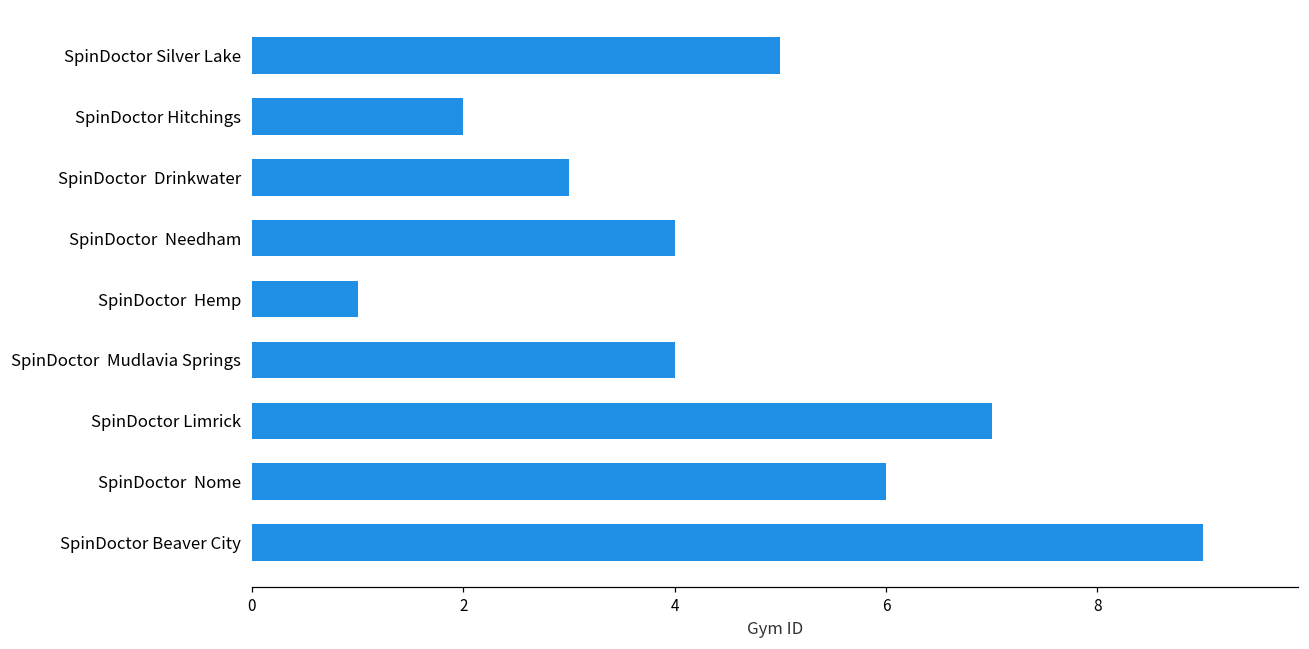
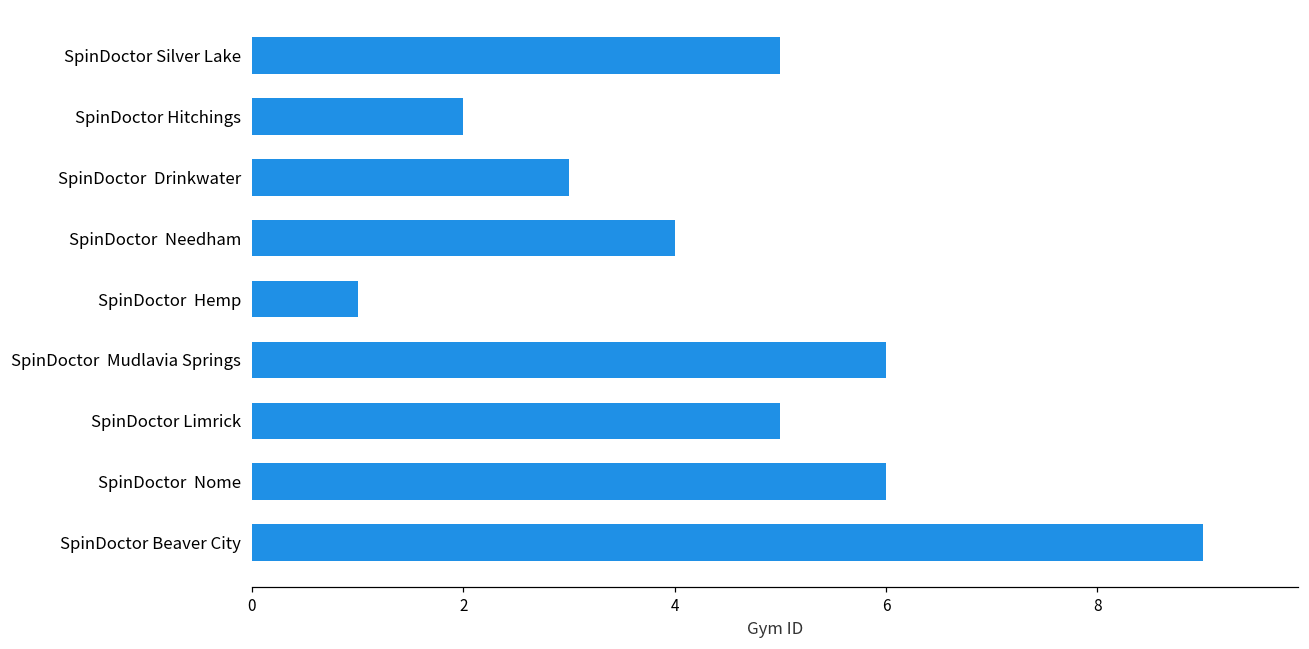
  {
    "SpinDoctor Silver Lake": 5,
    "SpinDoctor Hitchings": 2,
    "SpinDoctor Drinkwater": 3,
    "SpinDoctor Needham": 4,
    "SpinDoctor Hemp": 1,
-   "SpinDoctor Mudlavia Springs": 4,
-   "SpinDoctor Limrick": 7,
+   "SpinDoctor Mudlavia Springs": 6,
+   "SpinDoctor Limrick": 5,
    "SpinDoctor Nome": 6,
    "SpinDoctor Beaver City": 9
  }
